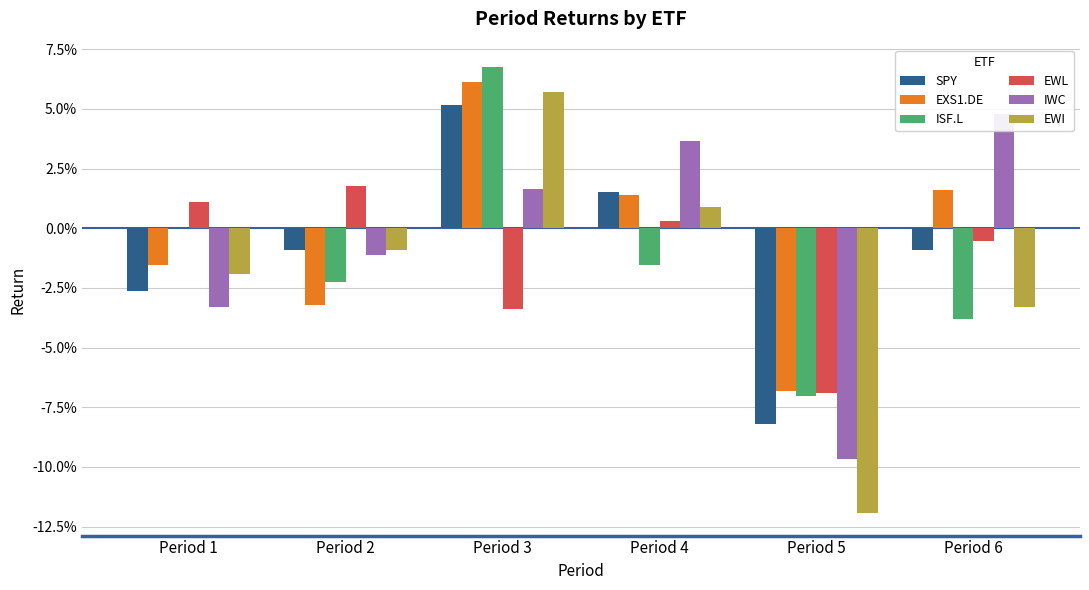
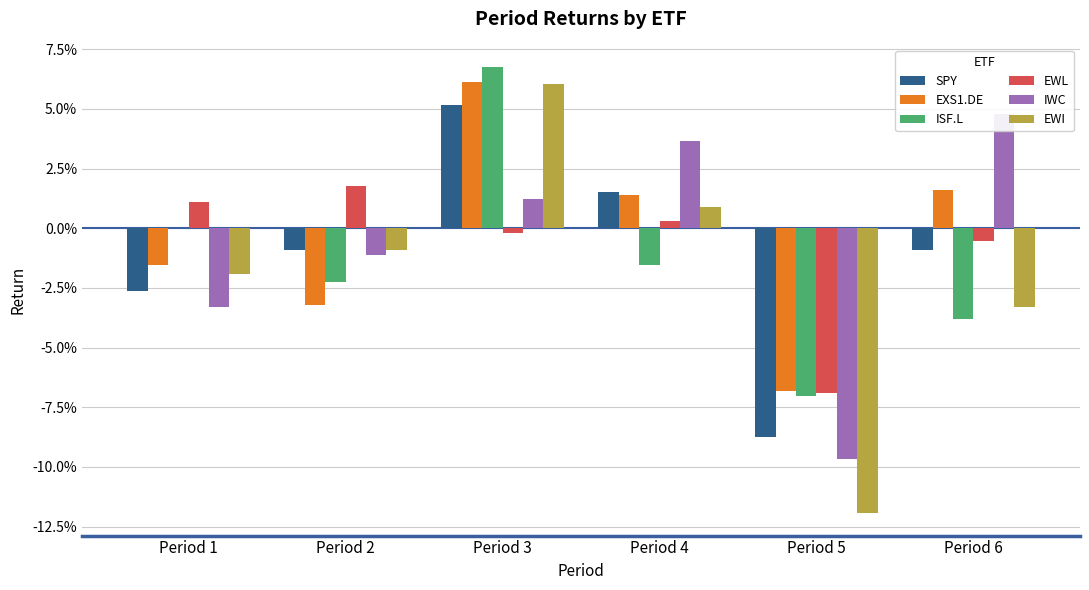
  {
    "SPY": {
      "Period 1": "-2.6%",
      "Period 2": "-0.9%",
      "Period 3": "5.2%",
      "Period 4": "1.5%",
-     "Period 5": "-8.2%",
+     "Period 5": "-8.7%",
      "Period 6": "-0.9%"
    },
    "EXS1.DE": {
      "Period 1": "-1.5%",
      "Period 2": "-3.2%",
      "Period 3": "6.1%",
      "Period 4": "1.4%",
      "Period 5": "-6.8%",
      "Period 6": "1.6%"
    },
    "ISF.L": {
      "Period 2": "-2.3%",
      "Period 3": "6.8%",
      "Period 4": "-1.5%",
      "Period 5": "-7.0%",
      "Period 6": "-3.8%"
    },
    "EWL": {
      "Period 1": "1.1%",
      "Period 2": "1.8%",
-     "Period 3": "-3.4%",
+     "Period 3": "-0.2%",
      "Period 4": "0.3%",
      "Period 5": "-6.9%",
      "Period 6": "-0.5%"
    },
    "IWC": {
      "Period 1": "-3.3%",
      "Period 2": "-1.1%",
-     "Period 3": "1.7%",
+     "Period 3": "1.2%",
      "Period 4": "3.7%",
      "Period 5": "-9.7%"
    },
    "EWI": {
      "Period 1": "-1.9%",
      "Period 2": "-0.9%",
-     "Period 3": "5.7%",
+     "Period 3": "6.0%",
      "Period 4": "0.9%",
      "Period 5": "-11.9%",
      "Period 6": "-3.3%"
    }
  }
